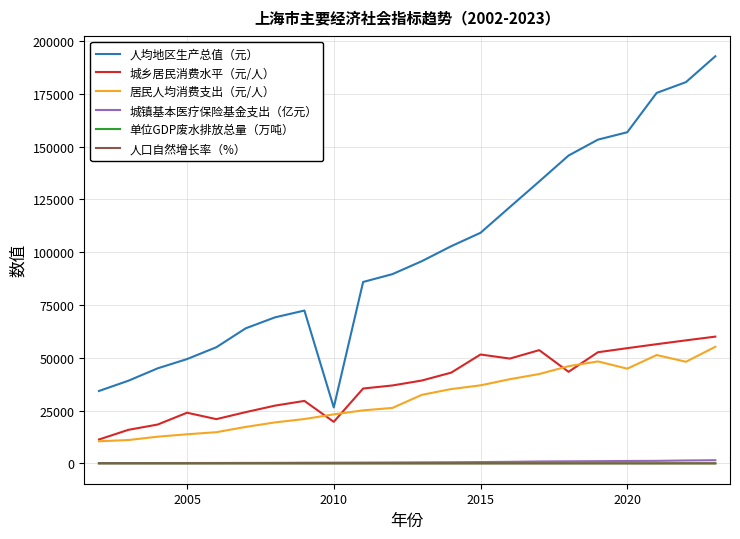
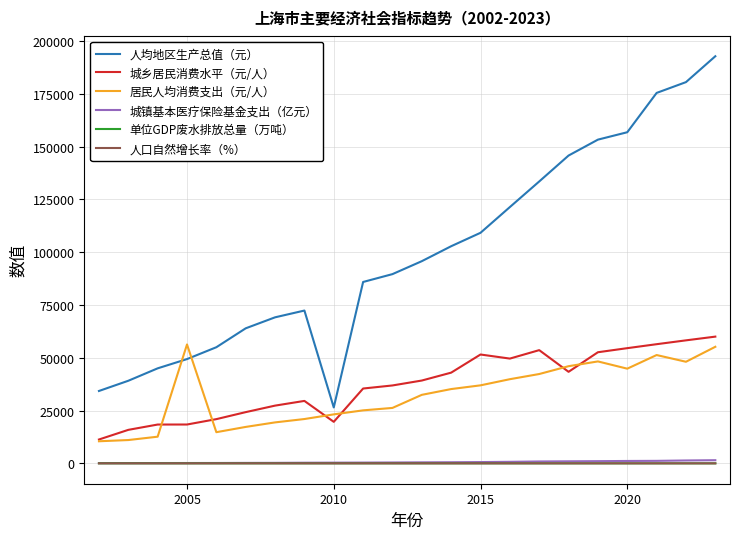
  {
    "人均地区生产总值（元）": {
      "2005": 49000,
      "2010": 26000,
      "2015": 109000,
      "2020": 157000
    },
    "城乡居民消费水平（元/人）": {
-     "2005": 24000,
+     "2005": 18000,
      "2010": 20000,
      "2015": 52000,
      "2020": 55000
    },
    "居民人均消费支出（元/人）": {
-     "2005": 14000,
+     "2005": 56000,
      "2010": 23000,
      "2015": 37000,
      "2020": 45000
    }
  }
